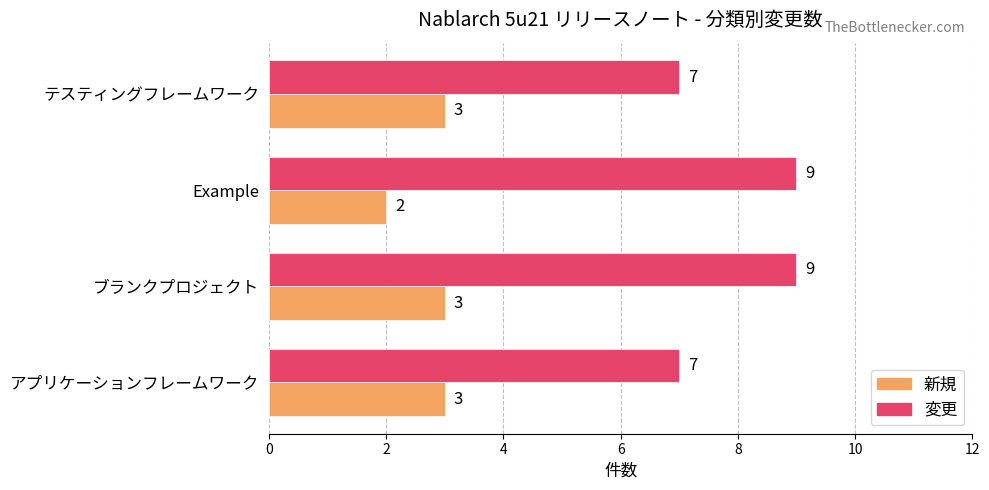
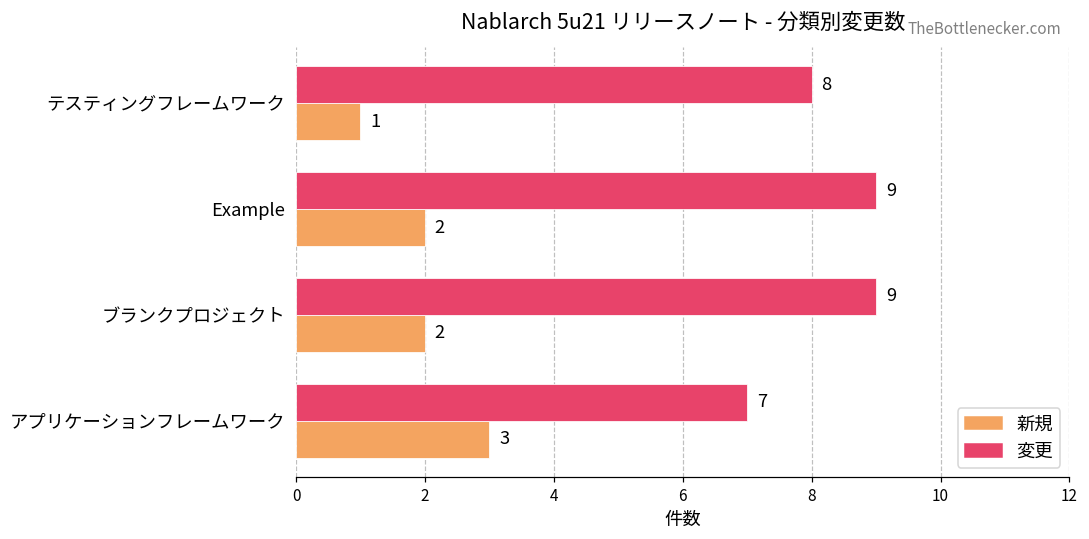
  {
    "新規": {
-     "テスティングフレームワーク": 3,
+     "テスティングフレームワーク": 1,
      "Example": 2,
-     "ブランクプロジェクト": 3,
+     "ブランクプロジェクト": 2,
      "アプリケーションフレームワーク": 3
    },
    "変更": {
-     "テスティングフレームワーク": 7,
+     "テスティングフレームワーク": 8,
      "Example": 9,
      "ブランクプロジェクト": 9,
      "アプリケーションフレームワーク": 7
    }
  }
